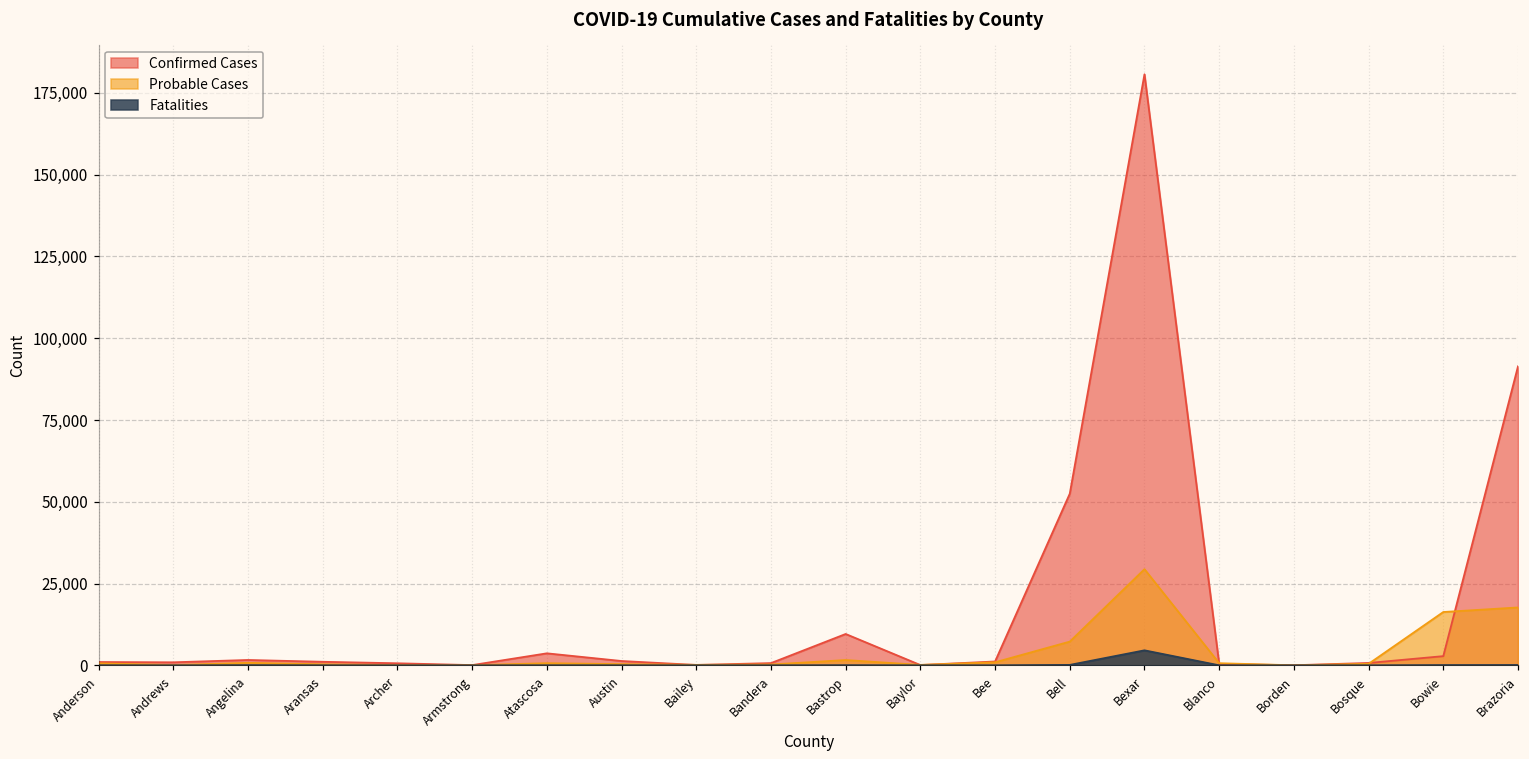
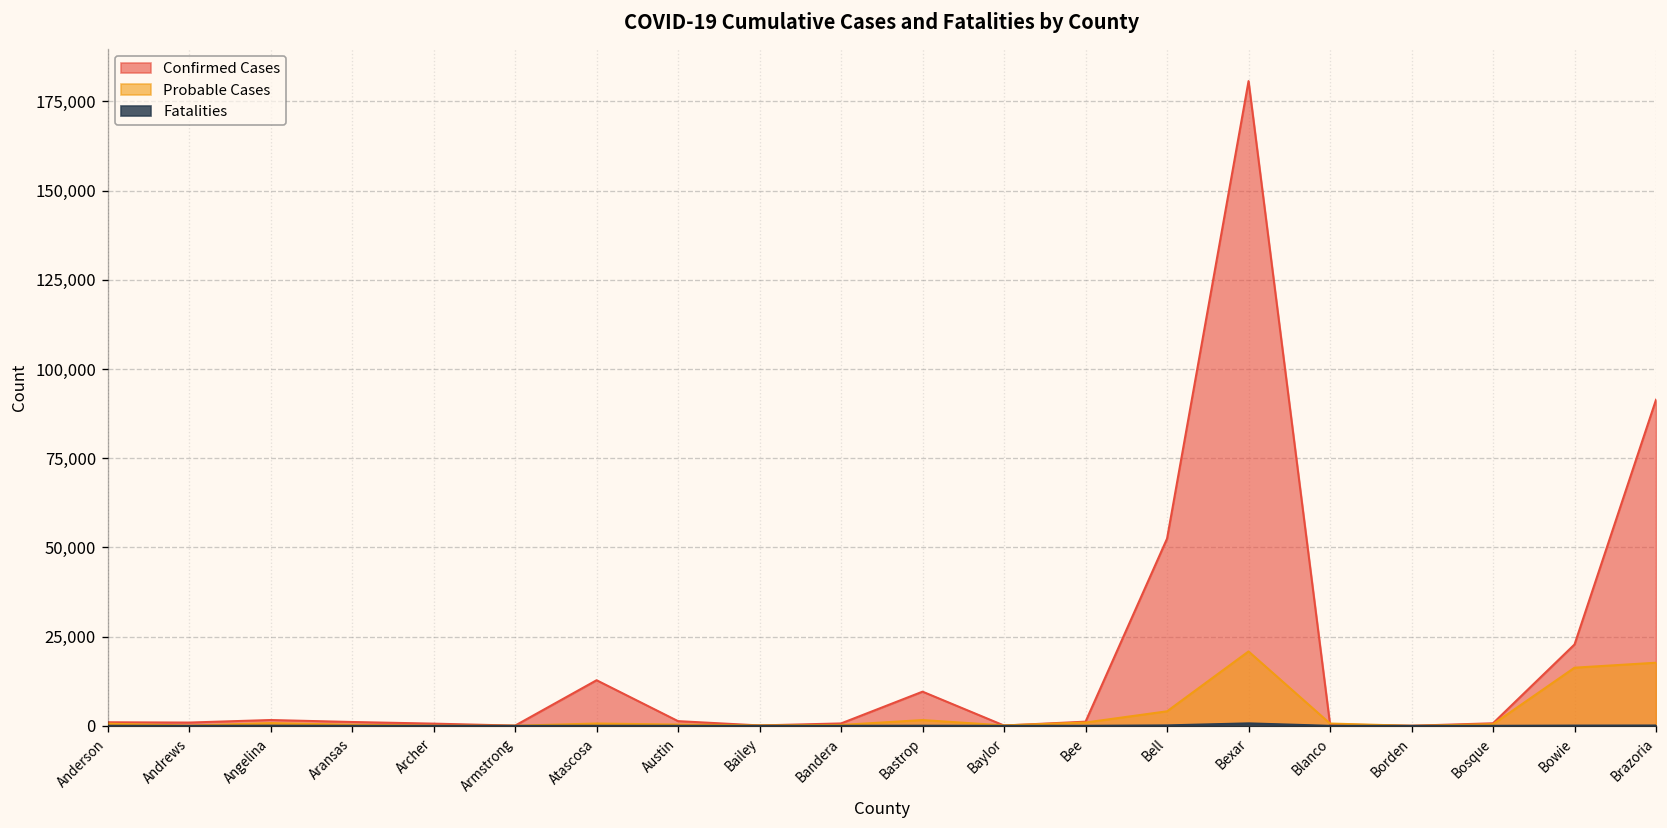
  {
    "Confirmed Cases": {
      "Angelina": "2,000",
-     "Atascosa": "4,000",
+     "Atascosa": "13,000",
      "Austin": "1,000",
      "Bastrop": "10,000",
      "Bell": "52,000",
      "Bexar": "181,000",
-     "Bowie": "3,000",
+     "Bowie": "23,000",
      "Brazoria": "91,000"
    },
    "Probable Cases": {
      "Bastrop": "2,000",
-     "Bell": "7,000",
-     "Bexar": "29,000",
+     "Bell": "4,000",
+     "Bexar": "21,000",
      "Bowie": "16,000",
      "Brazoria": "18,000"
    },
    "Fatalities": {
      "Bastrop": "0",
      "Bee": "0",
      "Bell": "0",
-     "Bexar": "5,000",
+     "Bexar": "1,000",
      "Bowie": "0",
      "Brazoria": "0"
    }
  }
